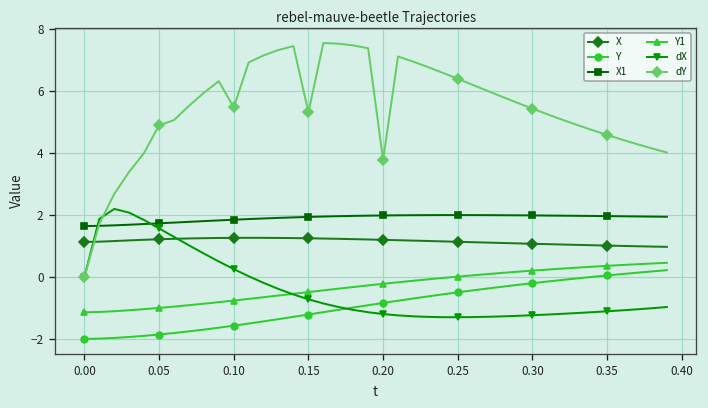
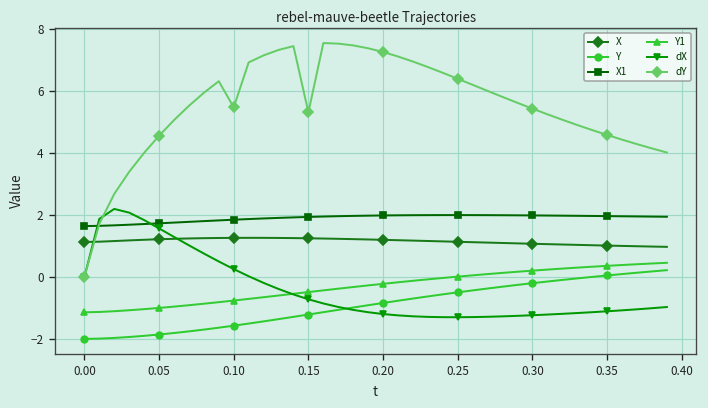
  {
    "dY": {
-     "0.05": 4.9,
+     "0.05": 4.6,
      "0.10": 5.5,
      "0.15": 5.3,
-     "0.20": 3.8,
+     "0.20": 7.3,
      "0.25": 6.4,
      "0.30": 5.4,
      "0.35": 4.6
    }
  }
